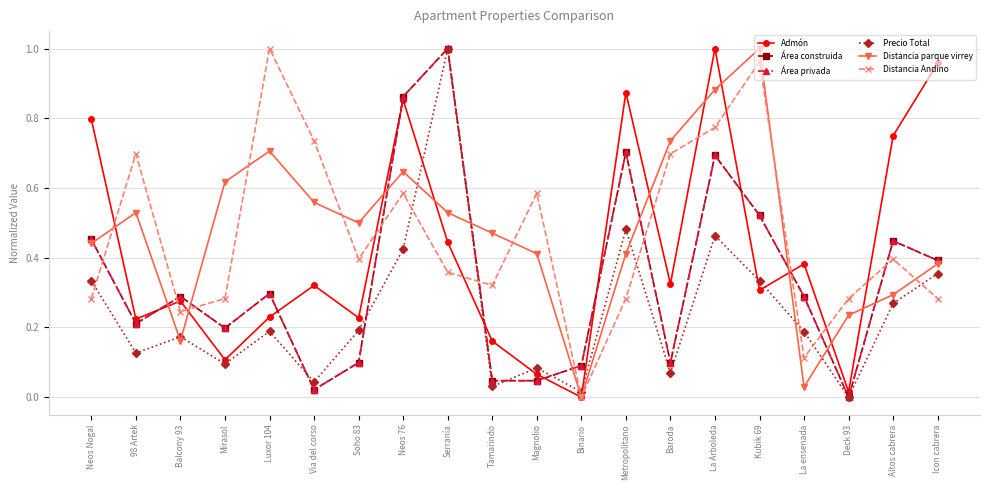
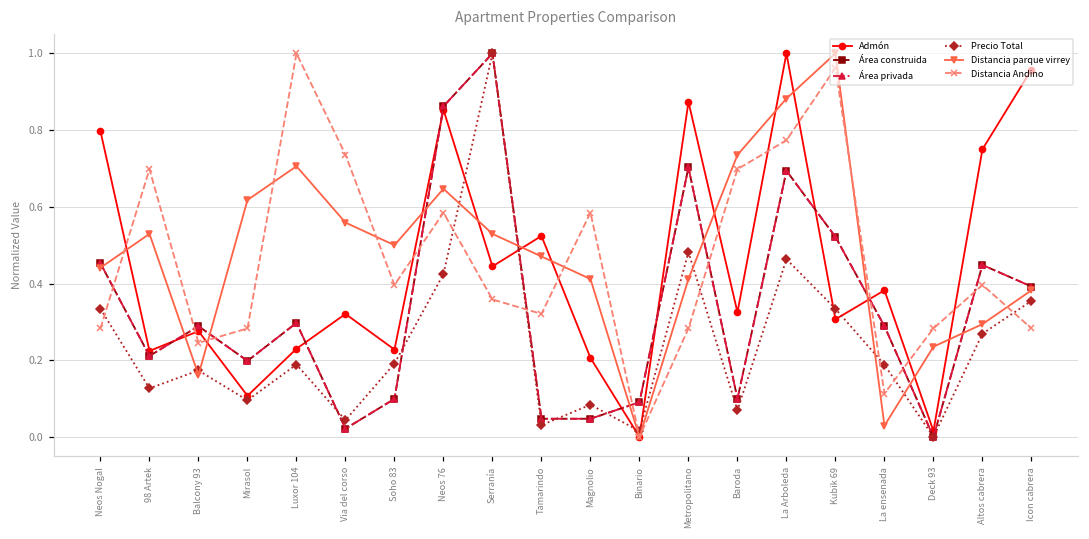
  {
    "Admón": {
      "Neos Nogal": 0.80,
      "98 Artek": 0.22,
      "Balcony 93": 0.28,
      "Mirasol": 0.11,
      "Luxor 104": 0.23,
      "Via del corso": 0.32,
      "Soho 83": 0.23,
      "Neos 76": 0.85,
      "Serranía": 0.44,
-     "Tamarindo": 0.16,
-     "Magnolio": 0.07,
+     "Tamarindo": 0.52,
+     "Magnolio": 0.21,
      "Metropolitano": 0.87,
      "Baroda": 0.32,
      "La Arboleda": 1.00,
      "Kubik 69": 0.31,
      "La ensenada": 0.38,
      "Deck 93": 0.02,
      "Altos cabrera": 0.75
    }
  }
